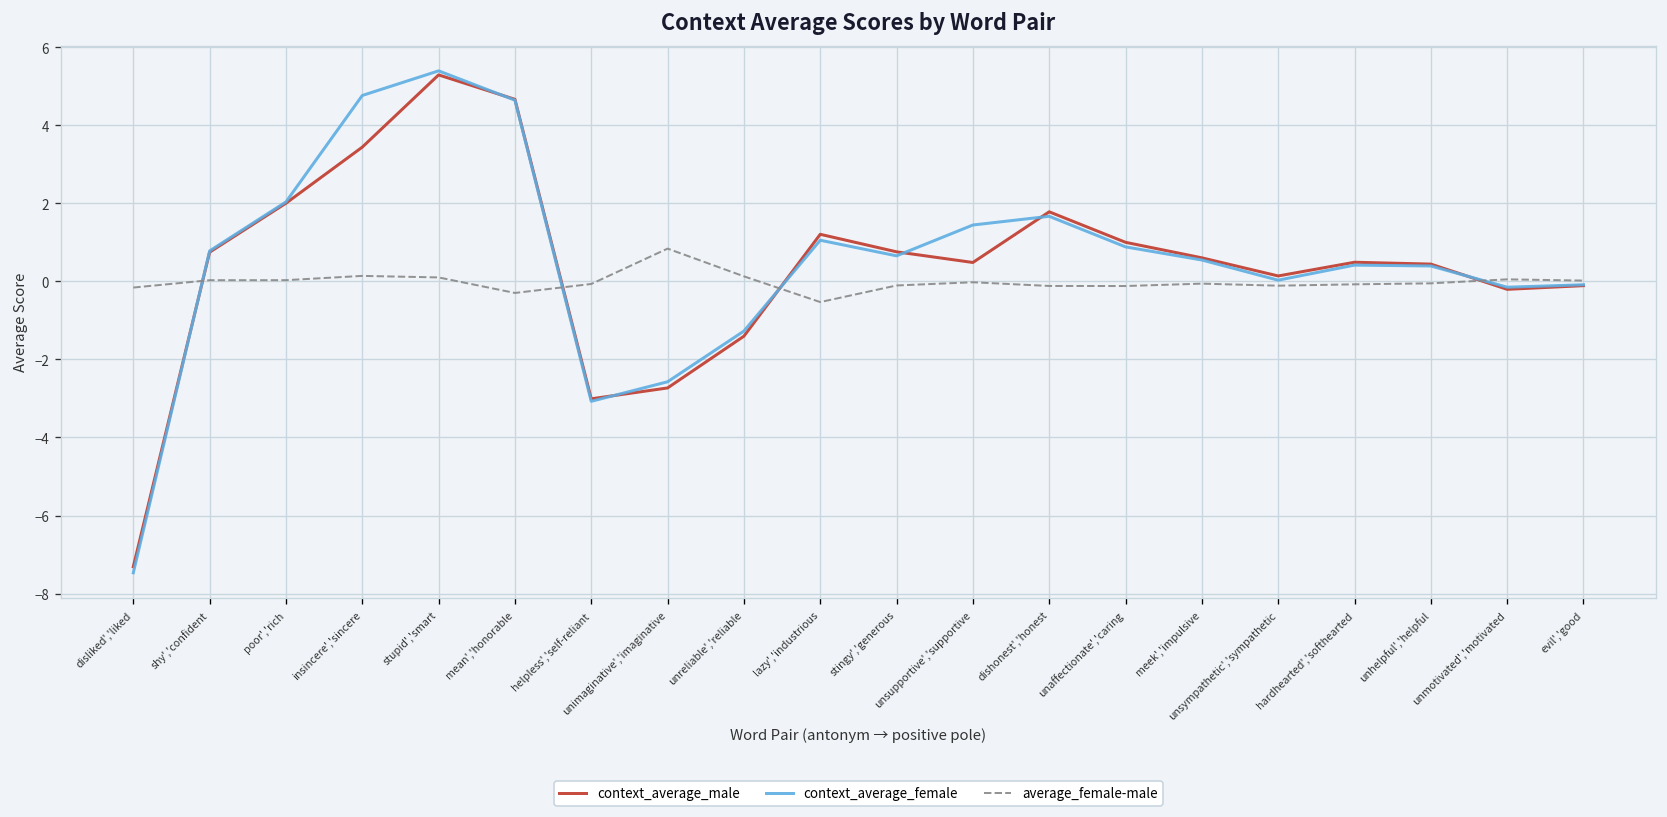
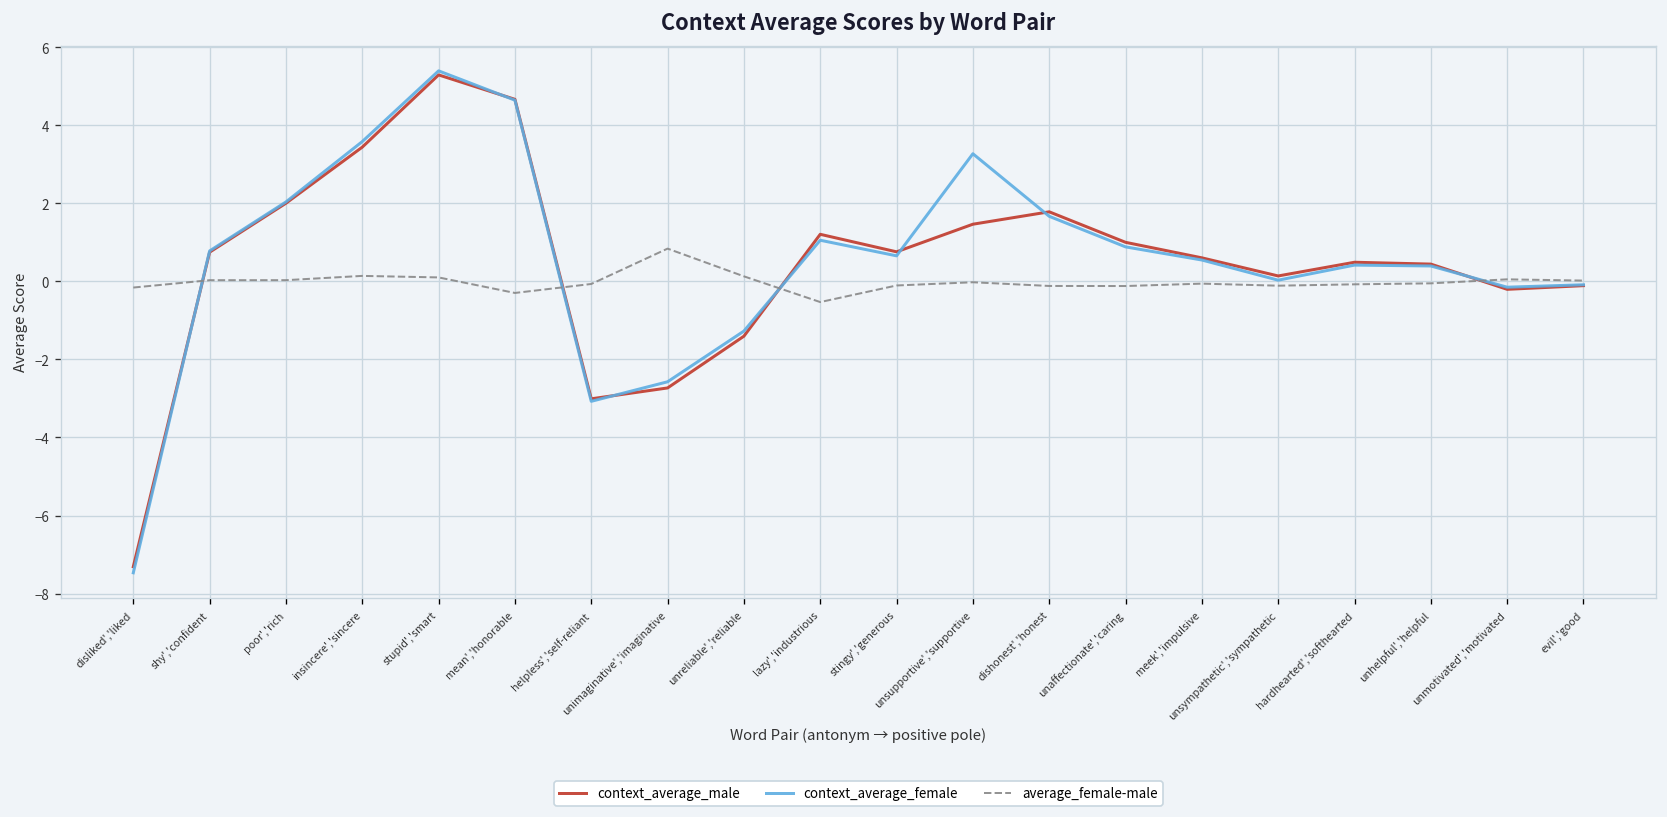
  {
    "context_average_male": {
      "disliked','liked": -7.3,
      "insincere','sincere": 3.4,
      "stupid','smart": 5.3,
      "unimaginative','imaginative": -2.7,
      "unreliable','reliable": -1.4,
      "lazy','industrious": 1.2,
      "stingy','generous": 0.8,
-     "unsupportive','supportive": 0.5,
+     "unsupportive','supportive": 1.5,
      "dishonest','honest": 1.8,
      "unaffectionate','caring": 1.0,
      "unsympathetic','sympathetic": 0.1
    },
    "context_average_female": {
      "disliked','liked": -7.5,
-     "insincere','sincere": 4.8,
+     "insincere','sincere": 3.6,
      "stupid','smart": 5.4,
      "unimaginative','imaginative": -2.6,
      "unreliable','reliable": -1.3,
      "lazy','industrious": 1.1,
      "stingy','generous": 0.7,
-     "unsupportive','supportive": 1.4,
+     "unsupportive','supportive": 3.3,
      "dishonest','honest": 1.7,
      "unaffectionate','caring": 0.9,
      "unsympathetic','sympathetic": 0.0
    },
    "average_female-male": {
      "disliked','liked": -0.2,
      "shy','confident": 0.0,
      "poor','rich": 0.0,
      "insincere','sincere": 0.1,
      "stupid','smart": 0.1,
      "mean','honorable": -0.3,
      "helpless','self-reliant": -0.1,
      "unimaginative','imaginative": 0.8,
      "unreliable','reliable": 0.1,
      "lazy','industrious": -0.5,
      "stingy','generous": -0.1,
      "unsupportive','supportive": 0.0,
      "dishonest','honest": -0.1,
      "unaffectionate','caring": -0.1,
      "meek','impulsive": -0.1,
      "unsympathetic','sympathetic": -0.1,
      "hardhearted','softhearted": -0.1,
      "unhelpful','helpful": 0.0,
      "unmotivated','motivated": 0.1,
      "evil','good": 0.0
    }
  }
